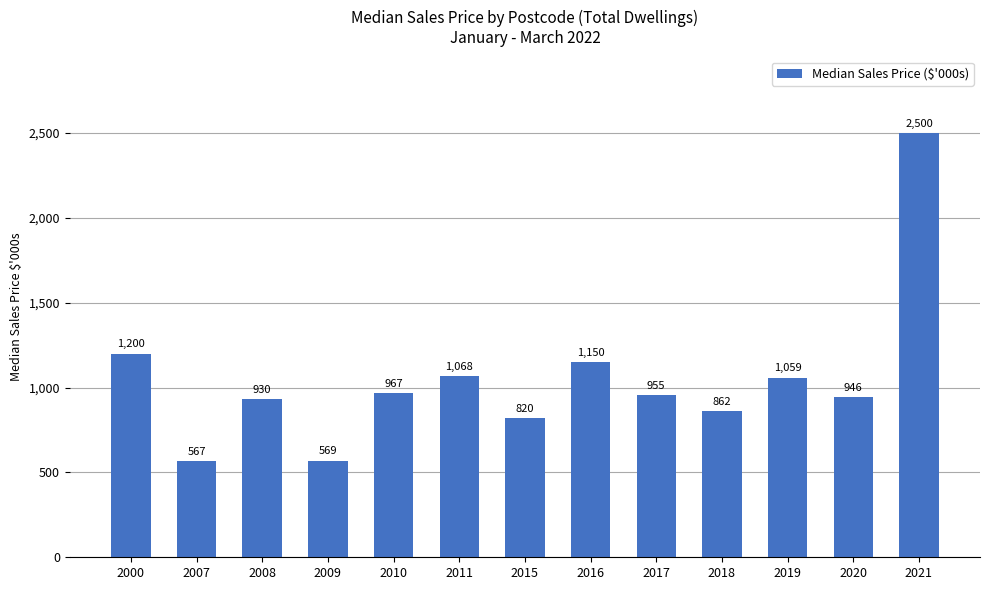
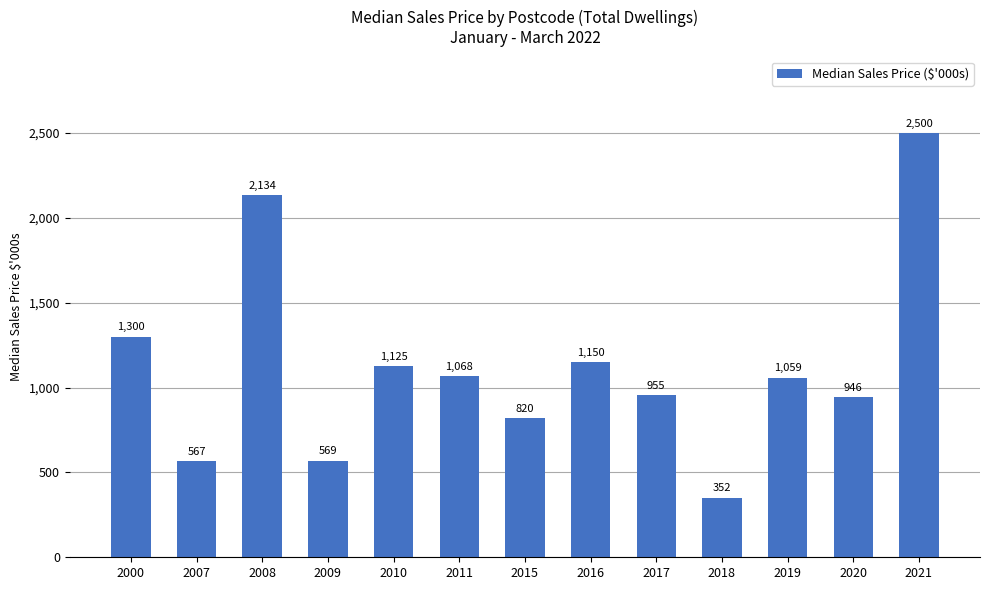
  {
-   "2000": "1,200",
+   "2000": "1,300",
    "2007": "567",
-   "2008": "930",
+   "2008": "2,134",
    "2009": "569",
-   "2010": "967",
+   "2010": "1,125",
    "2011": "1,068",
    "2015": "820",
    "2016": "1,150",
    "2017": "955",
-   "2018": "862",
+   "2018": "352",
    "2019": "1,059",
    "2020": "946",
    "2021": "2,500"
  }
